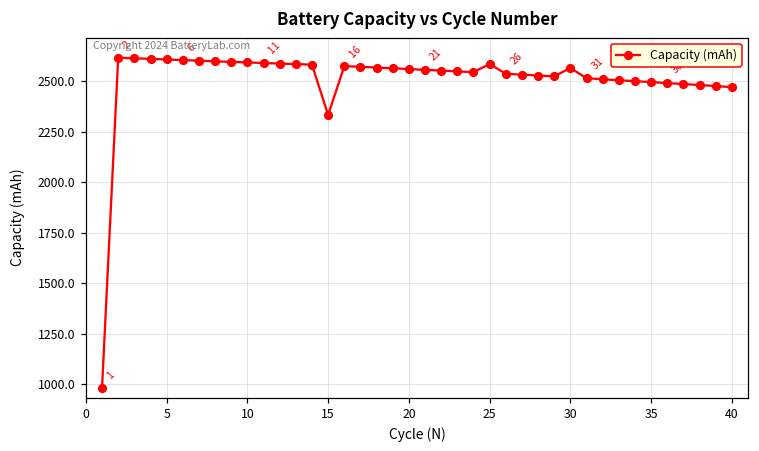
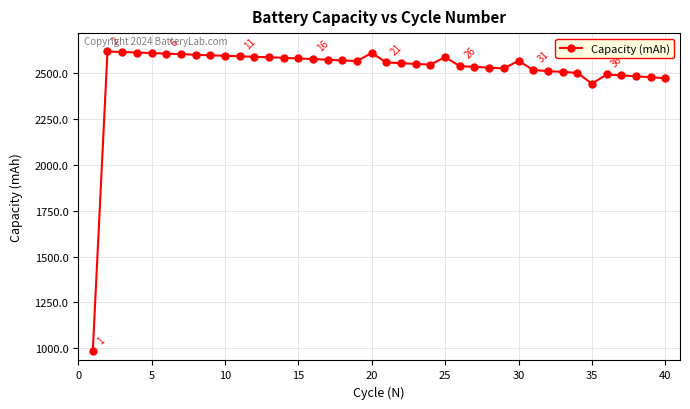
  {
    "5": 2610,
    "10": 2590,
-   "15": 2330,
-   "20": 2560,
+   "15": 2580,
+   "20": 2610,
    "25": 2590,
    "30": 2570,
-   "35": 2500,
+   "35": 2440,
    "40": 2470
  }
